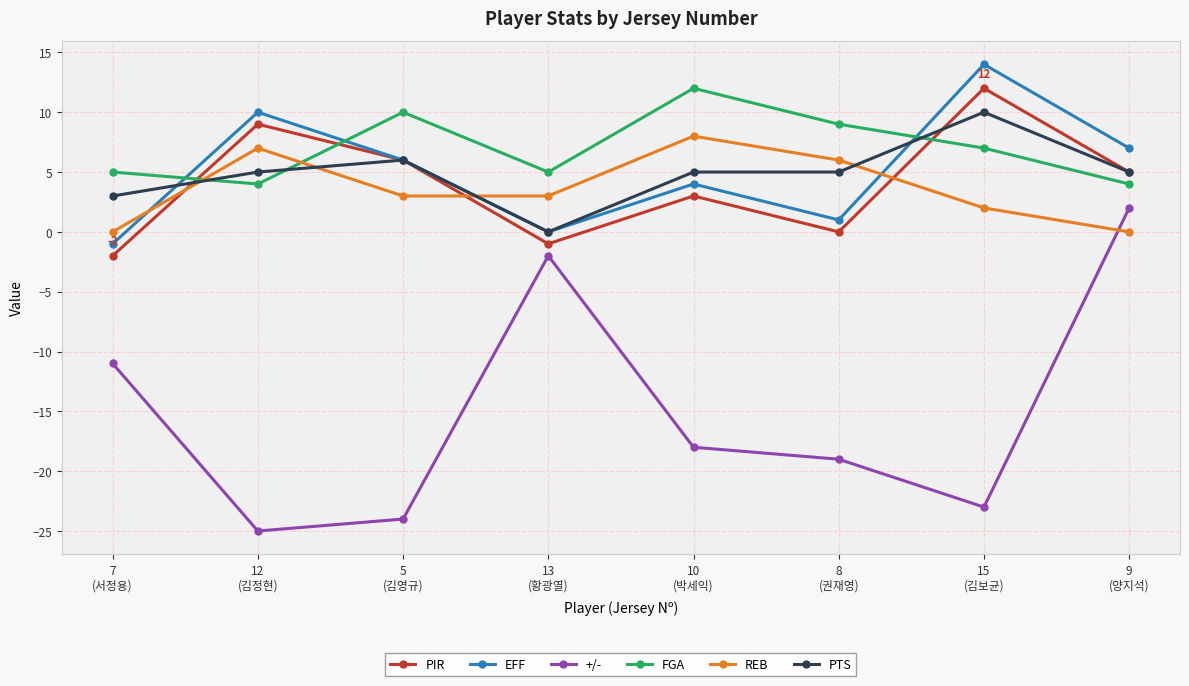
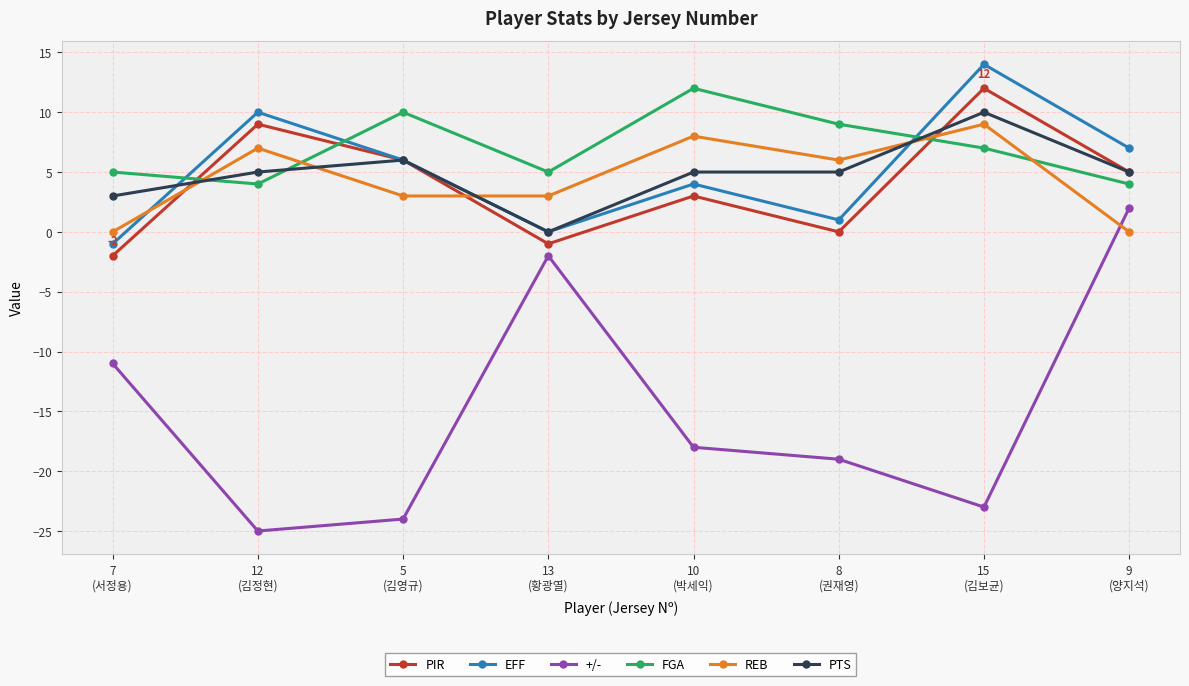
  {
    "PIR": {
      "15 (김보균)": 12
    },
    "EFF": {
      "12 (김정현)": 10,
      "10 (박세익)": 4,
      "8 (권재영)": 1,
      "9 (양지석)": 7
    },
    "+/-": {
      "7 (서정용)": -11,
      "12 (김정현)": -25,
      "5 (김영규)": -24,
      "13 (황광열)": -2,
      "10 (박세익)": -18,
      "8 (권재영)": -19,
      "15 (김보균)": -23,
      "9 (양지석)": 2
    },
    "FGA": {
      "7 (서정용)": 5,
      "12 (김정현)": 4,
      "5 (김영규)": 10,
      "13 (황광열)": 5,
      "10 (박세익)": 12,
      "8 (권재영)": 9,
      "15 (김보균)": 7,
      "9 (양지석)": 4
    },
    "REB": {
      "7 (서정용)": 0,
      "12 (김정현)": 7,
      "5 (김영규)": 3,
      "13 (황광열)": 3,
      "10 (박세익)": 8,
      "8 (권재영)": 6,
-     "15 (김보균)": 2,
+     "15 (김보균)": 9,
      "9 (양지석)": 0
    },
    "PTS": {
      "7 (서정용)": 3,
      "12 (김정현)": 5,
      "10 (박세익)": 5,
      "8 (권재영)": 5,
      "15 (김보균)": 10
    }
  }
